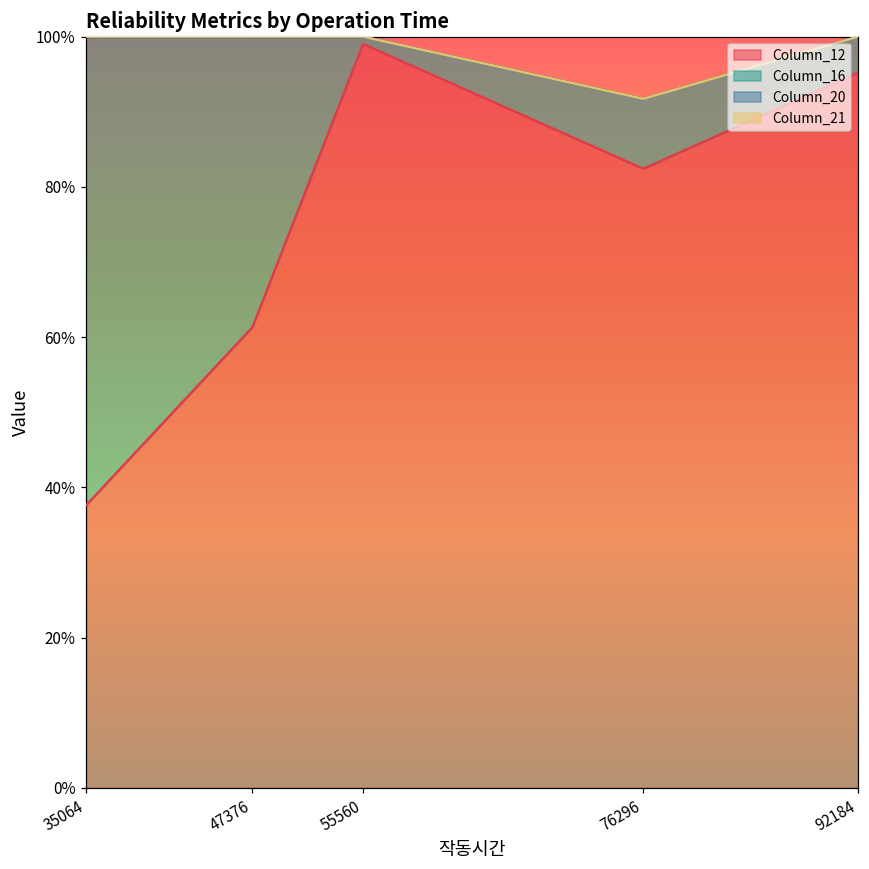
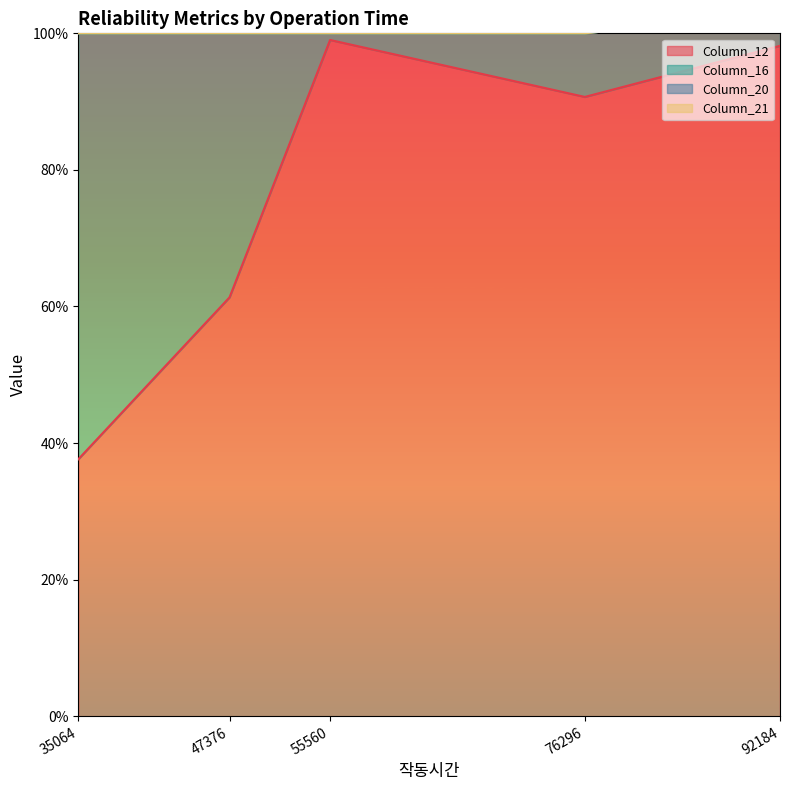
  {
    "Column_12": {
      "35064": "38%",
      "47376": "61%",
      "55560": "99%",
-     "76296": "82%",
-     "92184": "95%"
+     "76296": "91%",
+     "92184": "98%"
    },
    "Column_21": {
      "35064": "62%",
      "47376": "39%",
      "55560": "1%",
      "76296": "9%"
    }
  }
